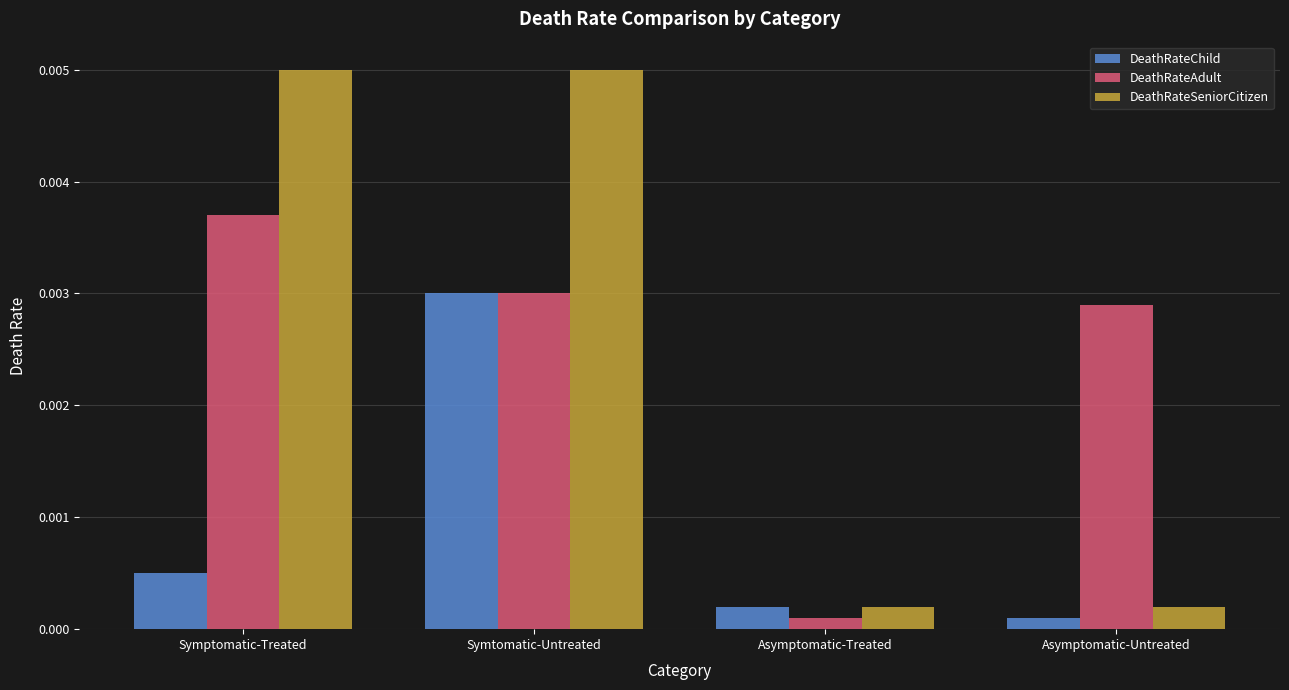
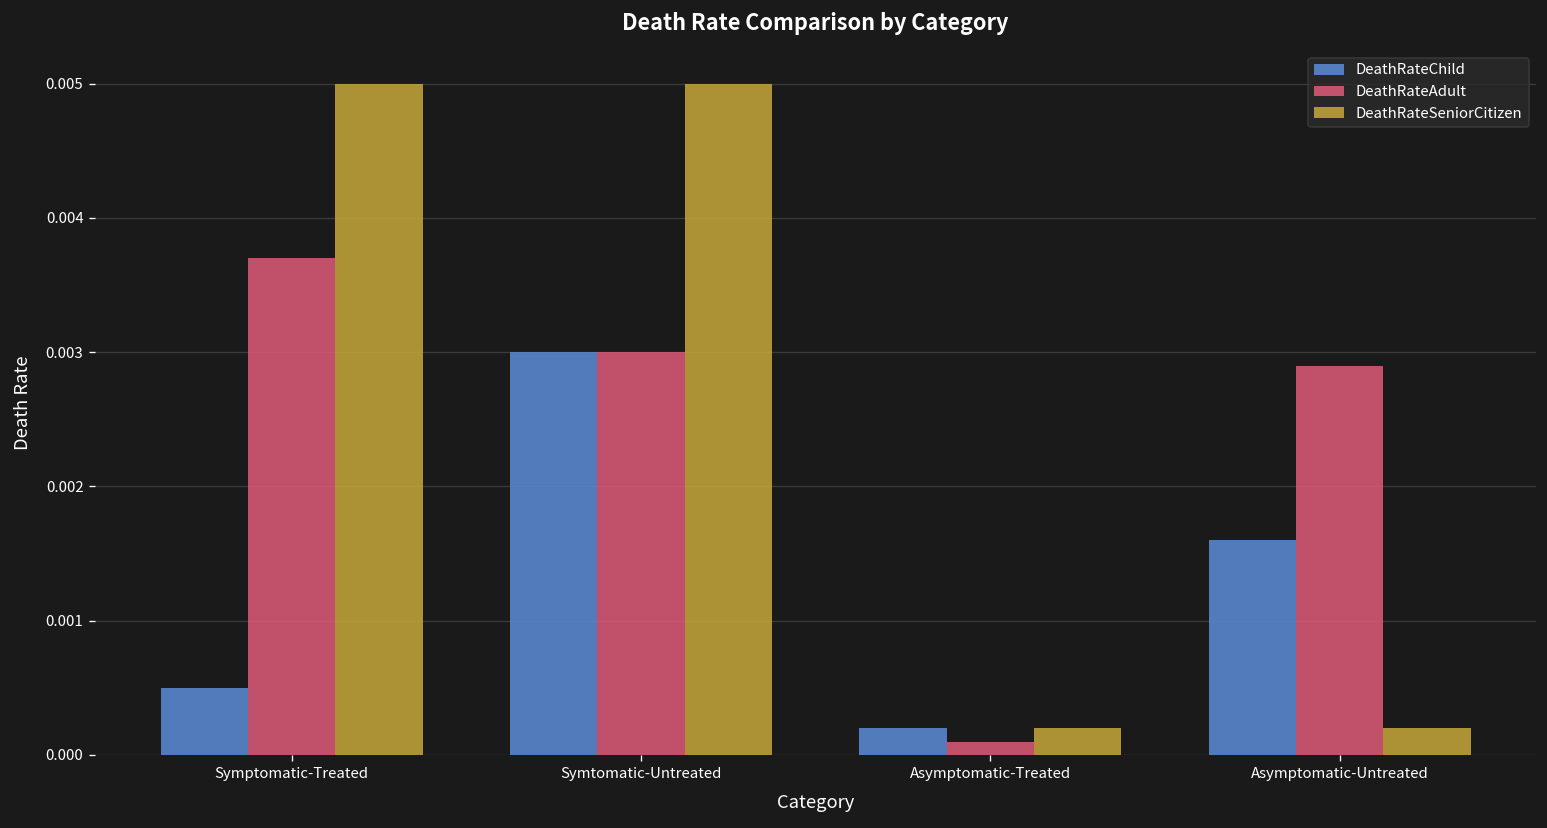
  {
    "DeathRateChild": {
      "Symptomatic-Treated": 0.0005,
      "Symtomatic-Untreated": 0.0030,
      "Asymptomatic-Treated": 0.0002,
-     "Asymptomatic-Untreated": 0.0001
+     "Asymptomatic-Untreated": 0.0016
    },
    "DeathRateAdult": {
      "Symptomatic-Treated": 0.0037,
      "Symtomatic-Untreated": 0.0030,
      "Asymptomatic-Treated": 0.0001,
      "Asymptomatic-Untreated": 0.0029
    },
    "DeathRateSeniorCitizen": {
      "Symptomatic-Treated": 0.0050,
      "Symtomatic-Untreated": 0.0050,
      "Asymptomatic-Treated": 0.0002,
      "Asymptomatic-Untreated": 0.0002
    }
  }
